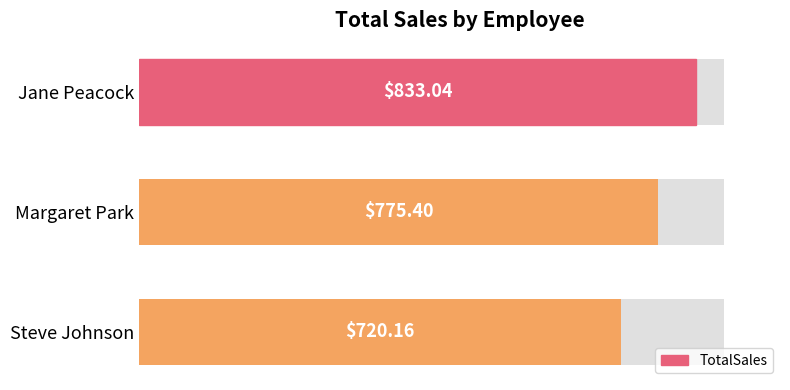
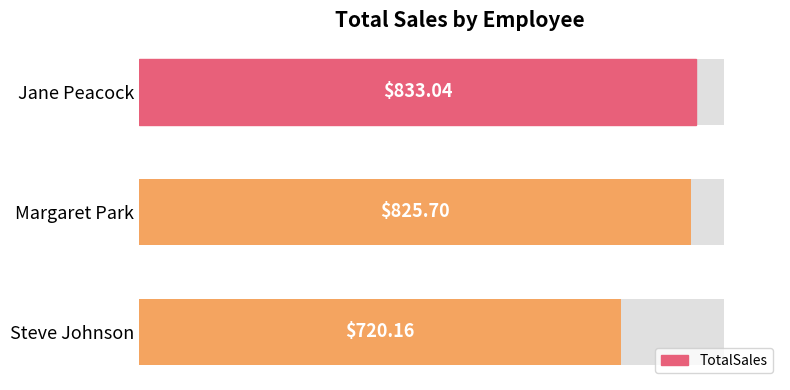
  {
    "TotalSales": {
-     "Margaret Park": "$775.40"
+     "Margaret Park": "$825.70"
    }
  }
